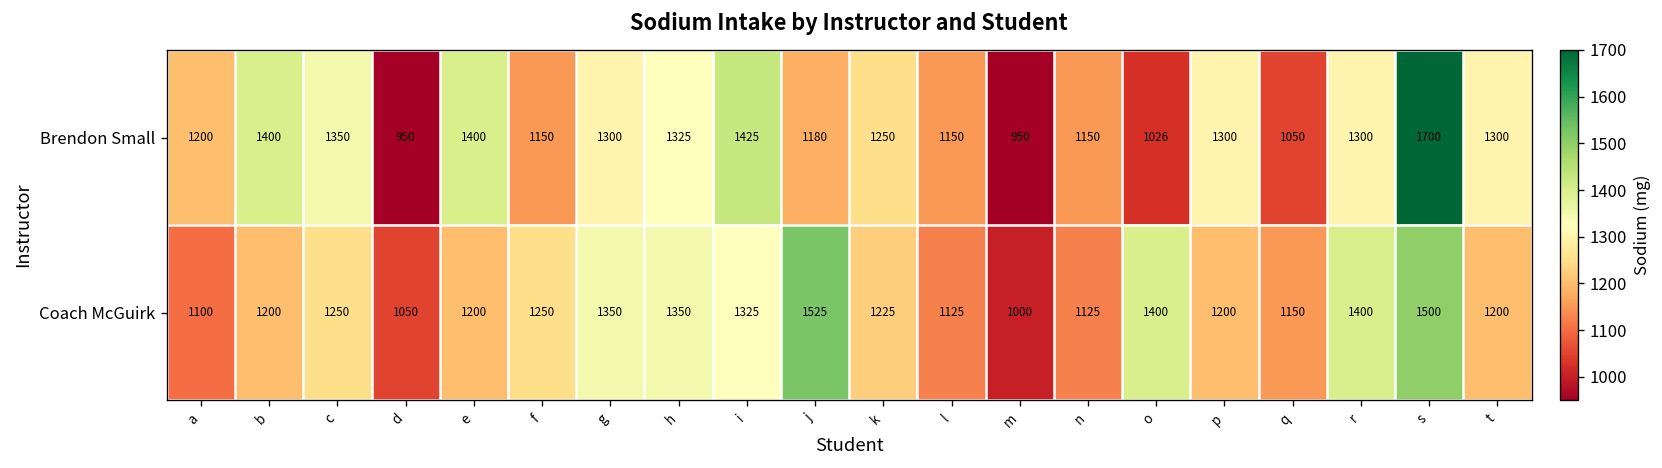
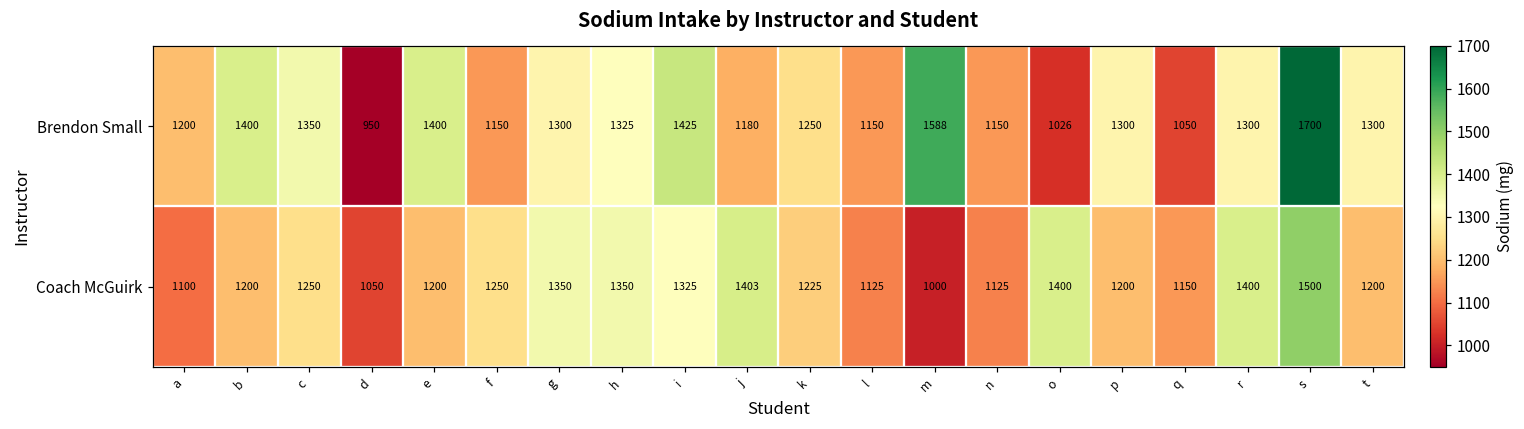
  {
    "Brendon Small": {
      "a": 1200,
      "b": 1400,
      "c": 1350,
      "d": 950,
      "e": 1400,
      "f": 1150,
      "g": 1300,
      "h": 1325,
      "i": 1425,
      "j": 1180,
      "k": 1250,
      "l": 1150,
-     "m": 950,
+     "m": 1588,
      "n": 1150,
      "o": 1026,
      "p": 1300,
      "q": 1050,
      "r": 1300,
      "s": 1700,
      "t": 1300
    },
    "Coach McGuirk": {
      "a": 1100,
      "b": 1200,
      "c": 1250,
      "d": 1050,
      "e": 1200,
      "f": 1250,
      "g": 1350,
      "h": 1350,
      "i": 1325,
-     "j": 1525,
+     "j": 1403,
      "k": 1225,
      "l": 1125,
      "m": 1000,
      "n": 1125,
      "o": 1400,
      "p": 1200,
      "q": 1150,
      "r": 1400,
      "s": 1500,
      "t": 1200
    }
  }
